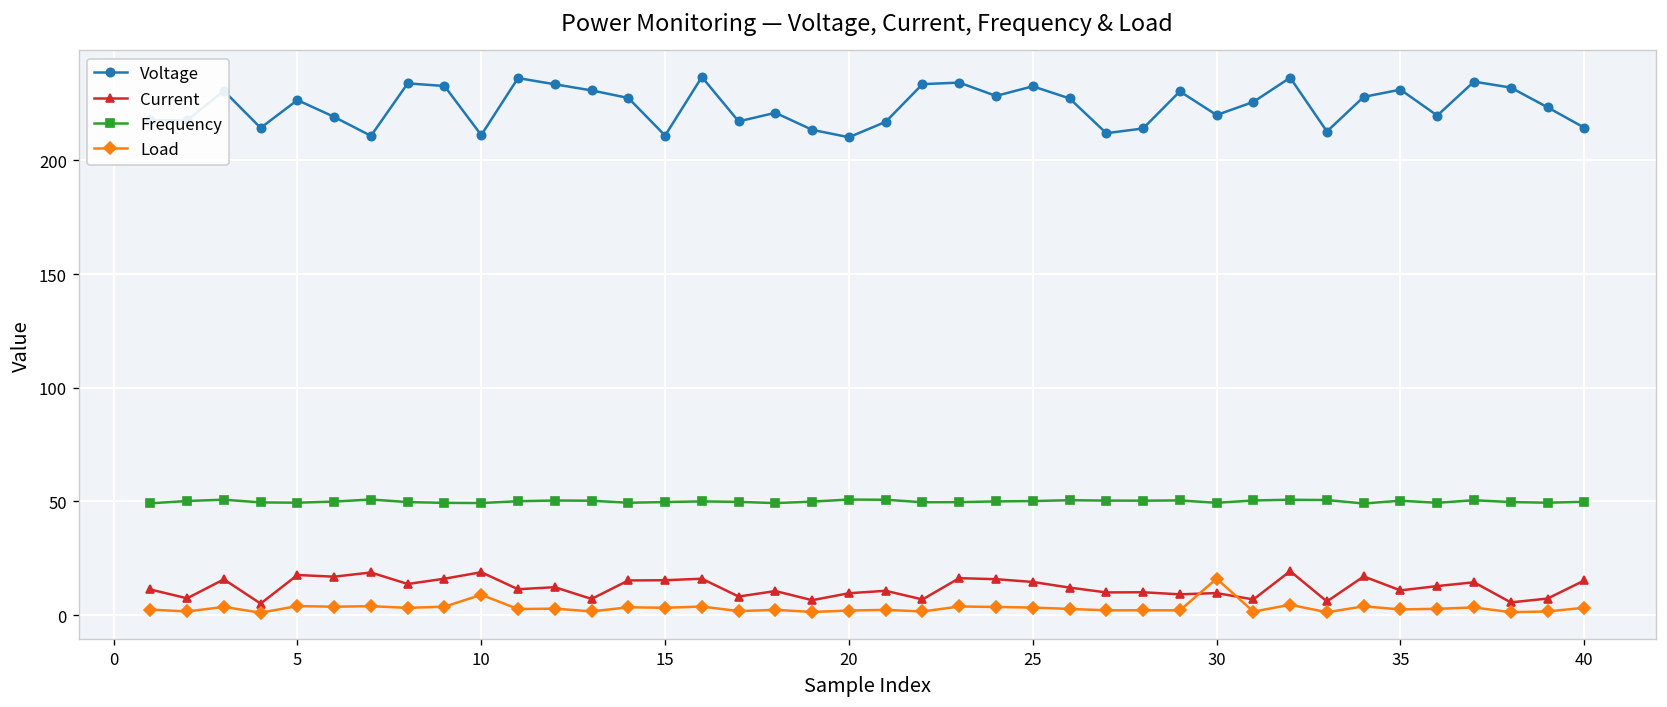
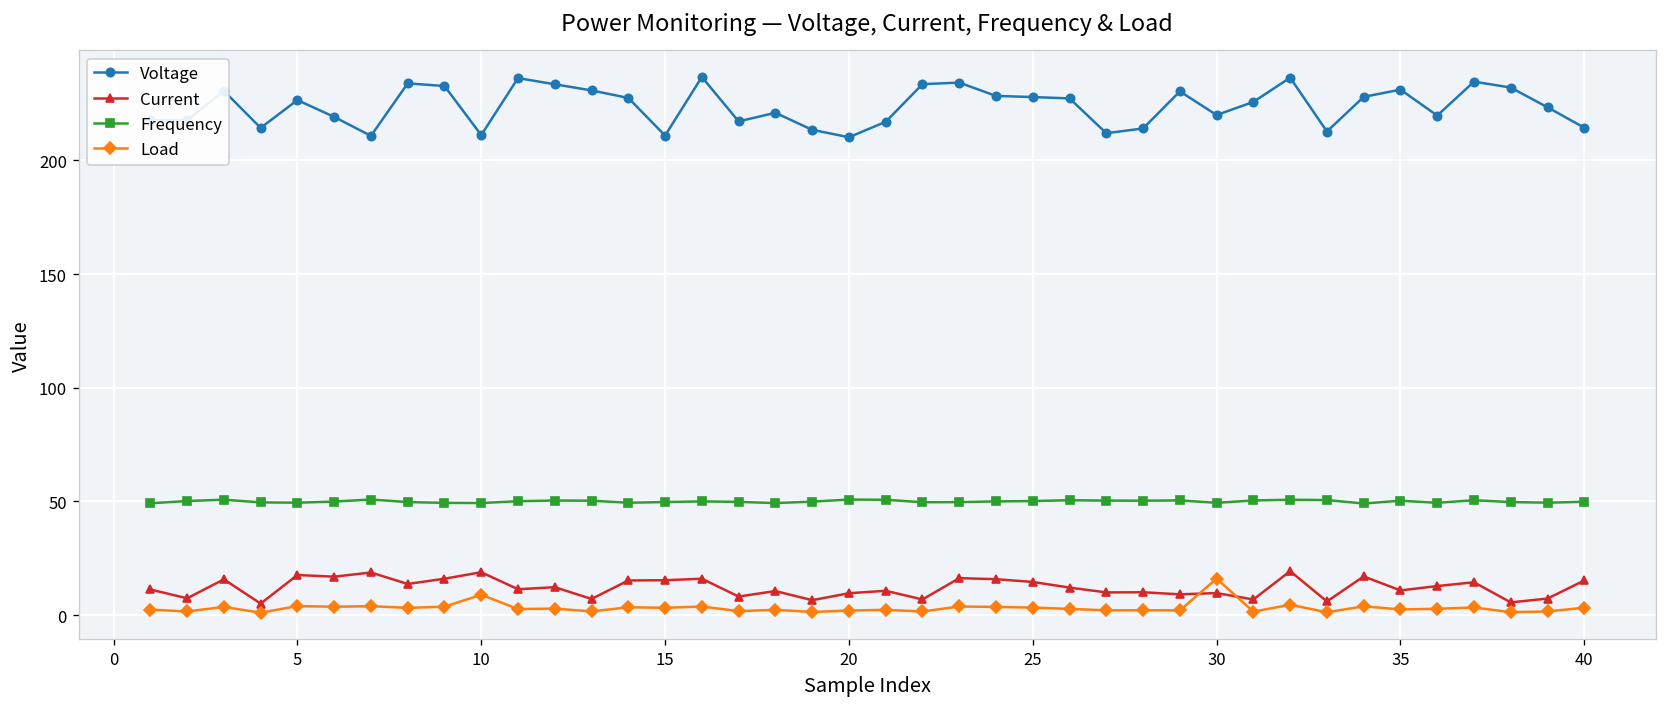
  {
    "Voltage": {
      "5": 226,
      "10": 211,
      "15": 211,
      "20": 210,
-     "25": 233,
+     "25": 228,
      "30": 220,
      "35": 231,
      "40": 214
    },
    "Current": {
      "5": 18,
      "10": 19,
      "15": 15,
      "20": 10,
      "25": 15,
      "30": 10,
      "35": 11,
      "40": 15
    },
    "Frequency": {
      "5": 49,
      "10": 49,
      "15": 50,
      "20": 51,
      "25": 50,
      "30": 49,
      "35": 50,
      "40": 50
    },
    "Load": {
      "5": 4,
      "10": 9,
      "15": 3,
      "20": 2,
      "25": 3,
      "30": 16,
      "35": 3,
      "40": 3
    }
  }
